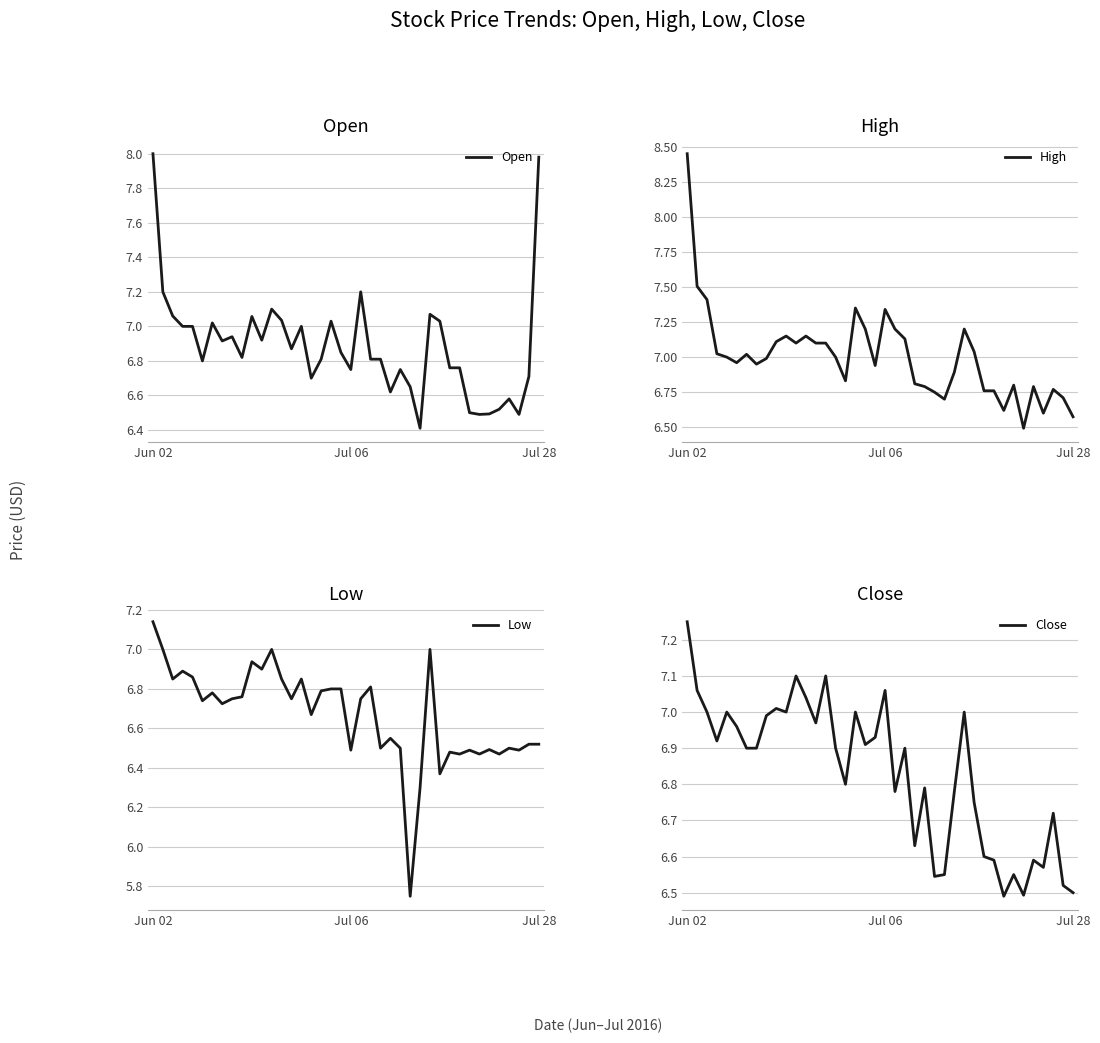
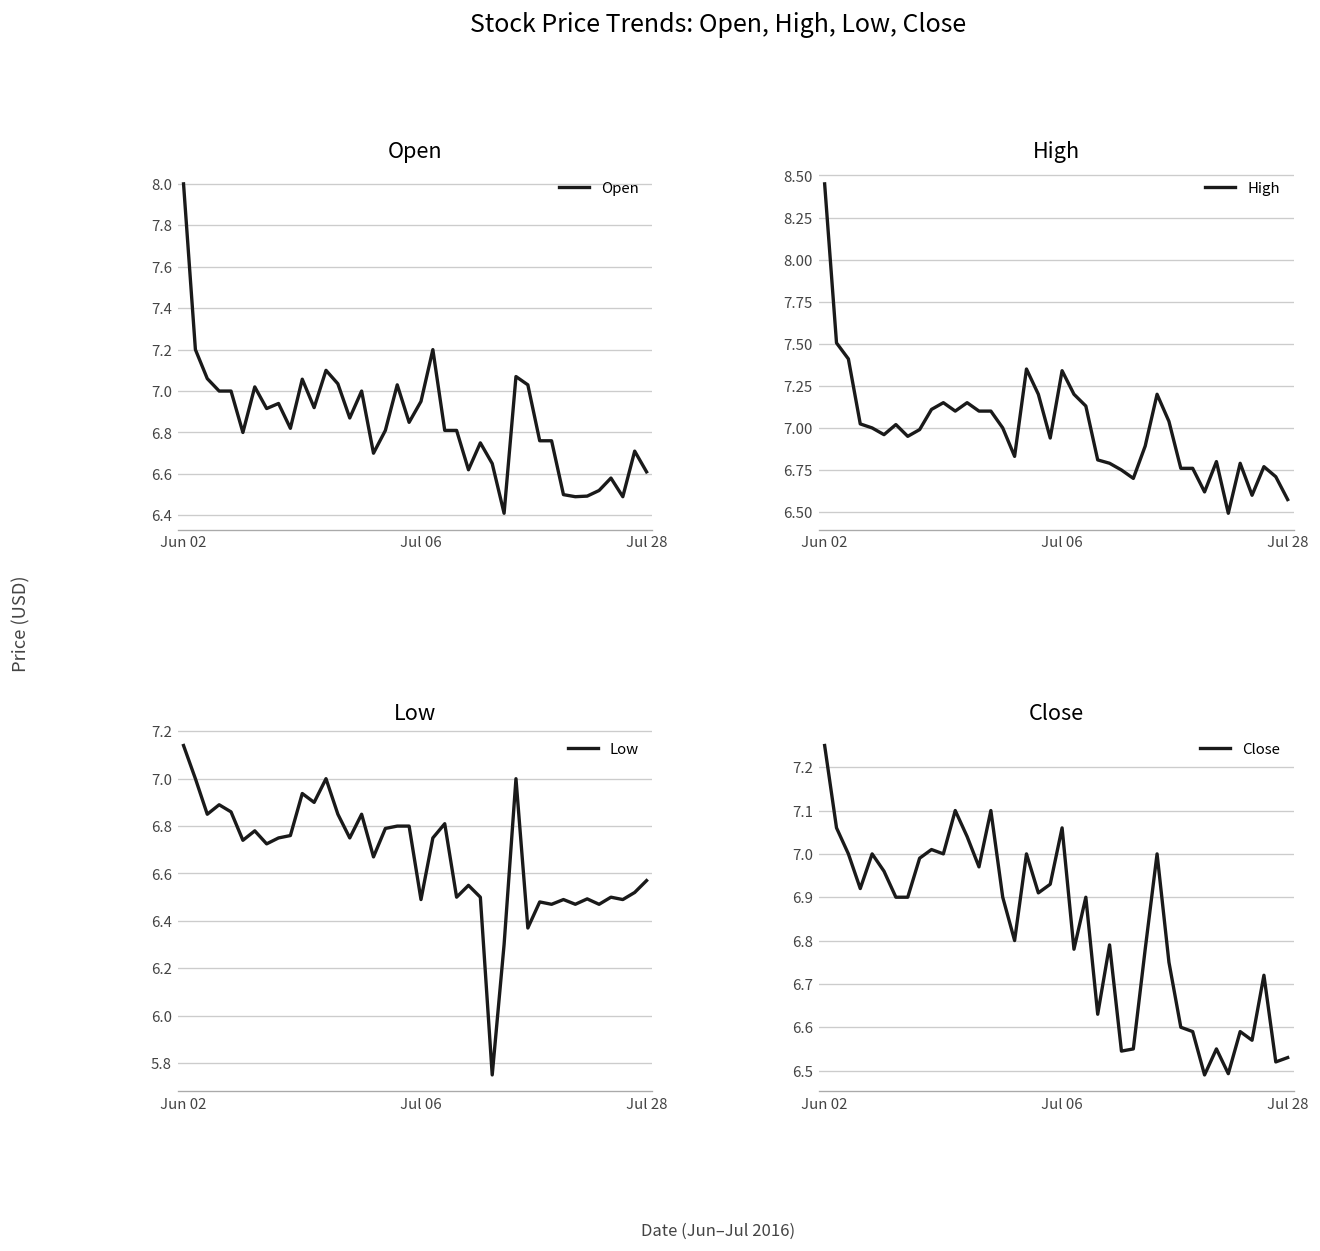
  {
    "Open": {
      "Jun 02": 8.00,
-     "Jul 06": 6.75,
-     "Jul 28": 7.98
+     "Jul 06": 6.95,
+     "Jul 28": 6.61
    },
    "High": {
      "Jun 02": 8.45,
      "Jul 06": 7.34,
      "Jul 28": 6.57
    },
    "Low": {
      "Jun 02": 7.14,
      "Jul 06": 6.49,
-     "Jul 28": 6.52
+     "Jul 28": 6.57
    },
    "Close": {
      "Jun 02": 7.25,
      "Jul 06": 7.06,
-     "Jul 28": 6.50
+     "Jul 28": 6.53
    }
  }
